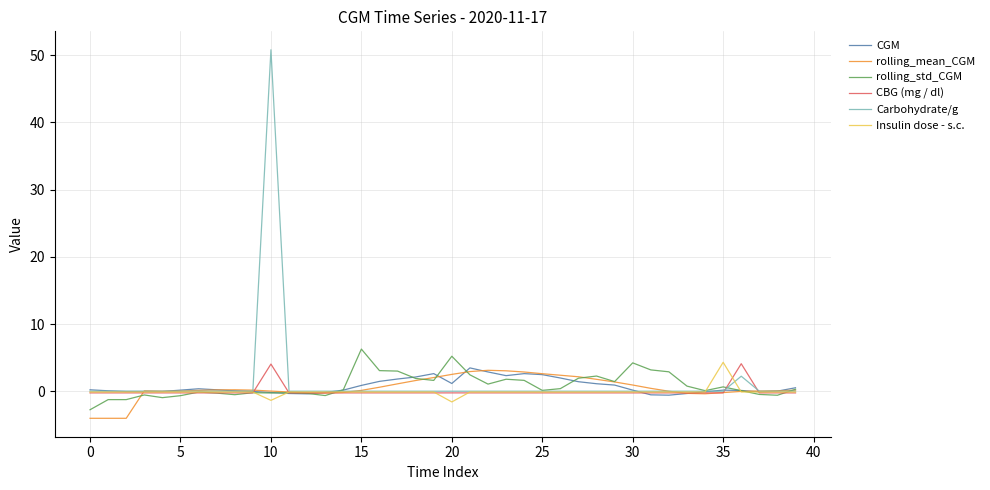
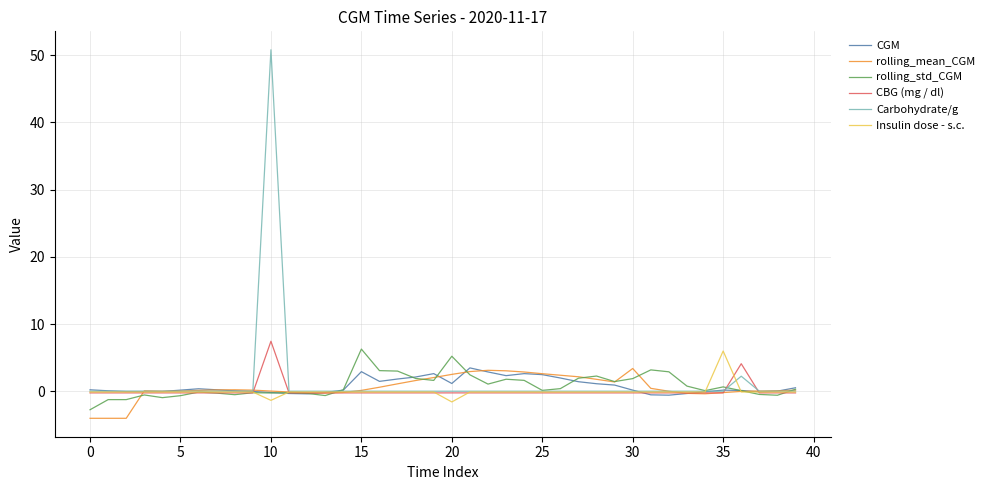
  {
    "CGM": {
-     "15": 1,
+     "15": 3,
      "20": 1
    },
    "rolling_mean_CGM": {
      "0": -4,
      "20": 3,
-     "30": 1
+     "30": 3
    },
    "rolling_std_CGM": {
      "0": -3,
      "5": -1,
      "15": 6,
      "20": 5,
-     "30": 4,
+     "30": 2,
      "35": 1
    },
    "CBG (mg / dl)": {
-     "10": 4
+     "10": 7
    },
    "Carbohydrate/g": {
      "10": 51
    },
    "Insulin dose - s.c.": {
      "10": -1,
      "20": -2,
-     "35": 4
+     "35": 6
    }
  }
